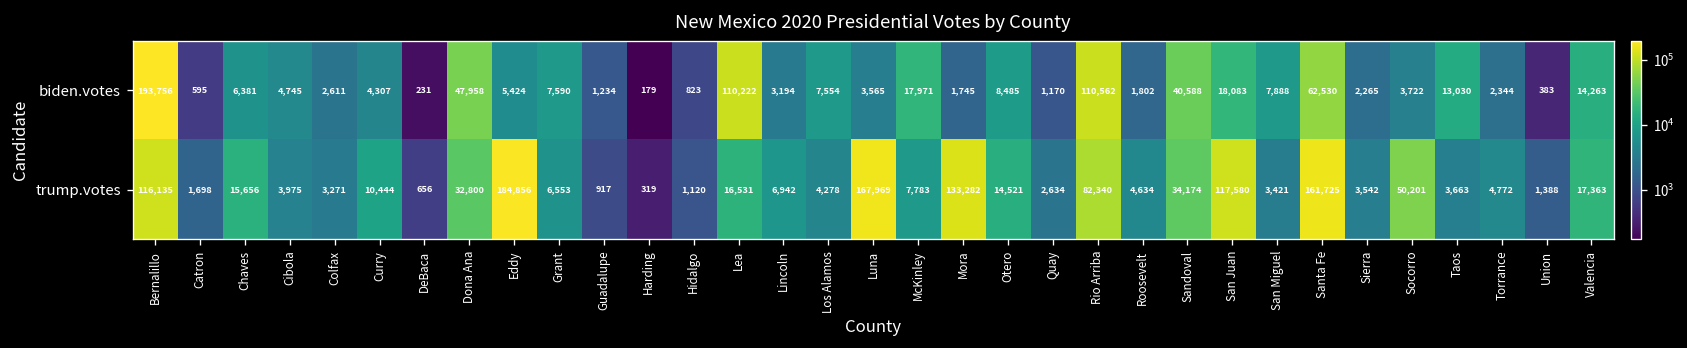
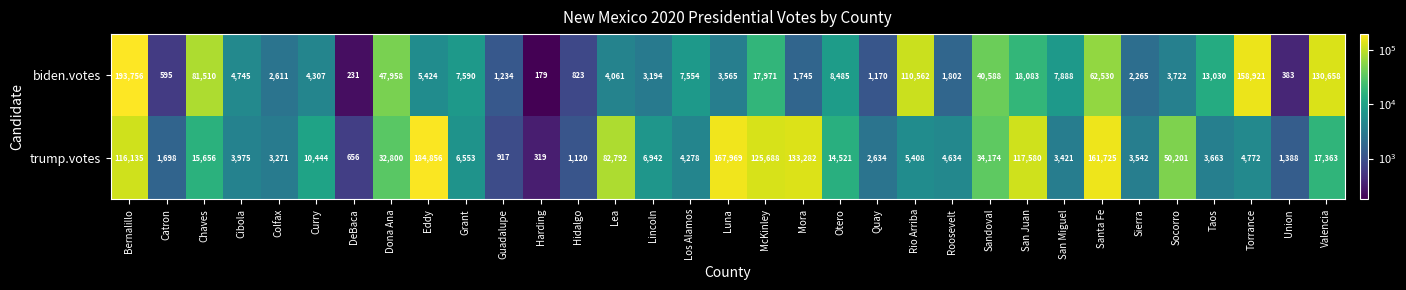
  {
    "biden.votes": {
      "Bernalillo": "193,756",
      "Catron": "595",
-     "Chaves": "6,381",
+     "Chaves": "81,510",
      "Cibola": "4,745",
      "Colfax": "2,611",
      "Curry": "4,307",
      "DeBaca": "231",
      "Dona Ana": "47,958",
      "Eddy": "5,424",
      "Grant": "7,590",
      "Guadalupe": "1,234",
      "Harding": "179",
      "Hidalgo": "823",
-     "Lea": "110,222",
+     "Lea": "4,061",
      "Lincoln": "3,194",
      "Los Alamos": "7,554",
      "Luna": "3,565",
      "McKinley": "17,971",
      "Mora": "1,745",
      "Otero": "8,485",
      "Quay": "1,170",
      "Rio Arriba": "110,562",
      "Roosevelt": "1,802",
      "Sandoval": "40,588",
      "San Juan": "18,083",
      "San Miguel": "7,888",
      "Santa Fe": "62,530",
      "Sierra": "2,265",
      "Socorro": "3,722",
      "Taos": "13,030",
-     "Torrance": "2,344",
+     "Torrance": "158,921",
      "Union": "383",
-     "Valencia": "14,263"
+     "Valencia": "130,658"
    },
    "trump.votes": {
      "Bernalillo": "116,135",
      "Catron": "1,698",
      "Chaves": "15,656",
      "Cibola": "3,975",
      "Colfax": "3,271",
      "Curry": "10,444",
      "DeBaca": "656",
      "Dona Ana": "32,800",
      "Eddy": "184,856",
      "Grant": "6,553",
      "Guadalupe": "917",
      "Harding": "319",
      "Hidalgo": "1,120",
-     "Lea": "16,531",
+     "Lea": "82,792",
      "Lincoln": "6,942",
      "Los Alamos": "4,278",
      "Luna": "167,969",
-     "McKinley": "7,783",
+     "McKinley": "125,688",
      "Mora": "133,282",
      "Otero": "14,521",
      "Quay": "2,634",
-     "Rio Arriba": "82,340",
+     "Rio Arriba": "5,408",
      "Roosevelt": "4,634",
      "Sandoval": "34,174",
      "San Juan": "117,580",
      "San Miguel": "3,421",
      "Santa Fe": "161,725",
      "Sierra": "3,542",
      "Socorro": "50,201",
      "Taos": "3,663",
      "Torrance": "4,772",
      "Union": "1,388",
      "Valencia": "17,363"
    }
  }
